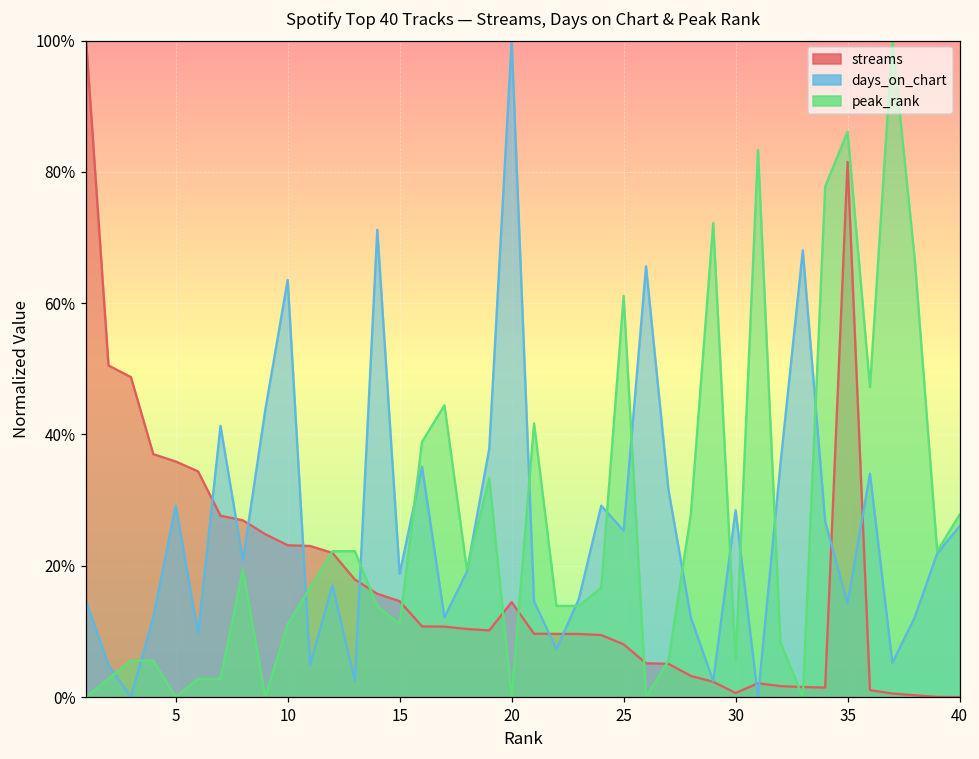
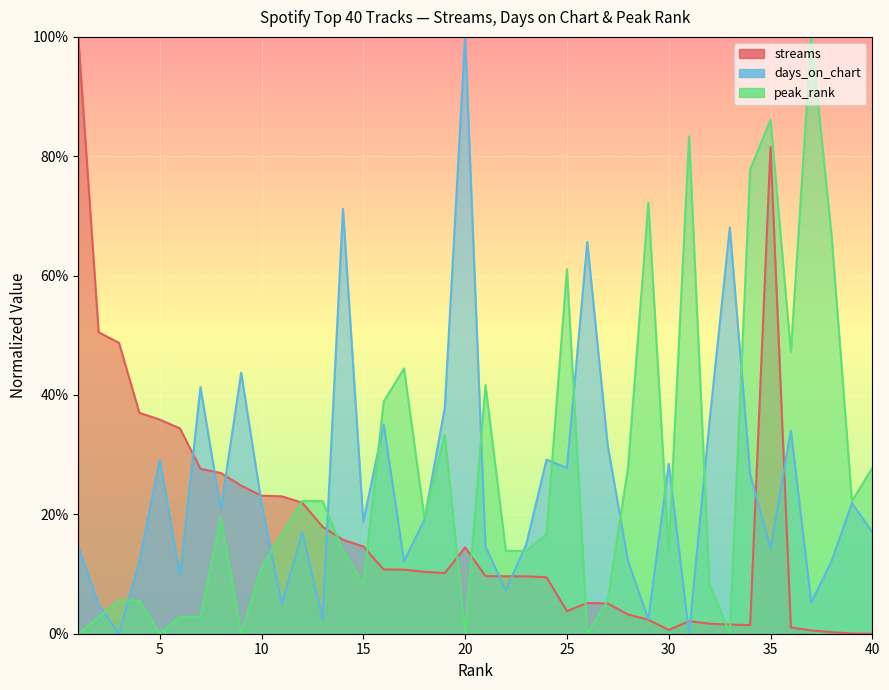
  {
    "streams": {
      "5": "36%",
      "10": "23%",
      "15": "15%",
      "20": "14%",
-     "25": "8%",
+     "25": "4%",
      "30": "1%",
      "35": "82%",
      "40": "0%"
    },
    "days_on_chart": {
      "5": "29%",
-     "10": "64%",
+     "10": "22%",
      "15": "19%",
      "20": "100%",
-     "25": "25%",
+     "25": "28%",
      "30": "28%",
      "35": "14%",
-     "40": "26%"
+     "40": "17%"
    },
    "peak_rank": {
      "5": "0%",
      "10": "11%",
-     "15": "11%",
+     "15": "8%",
      "20": "0%",
      "25": "61%",
-     "30": "6%",
+     "30": "14%",
      "35": "86%",
      "40": "28%"
    }
  }
